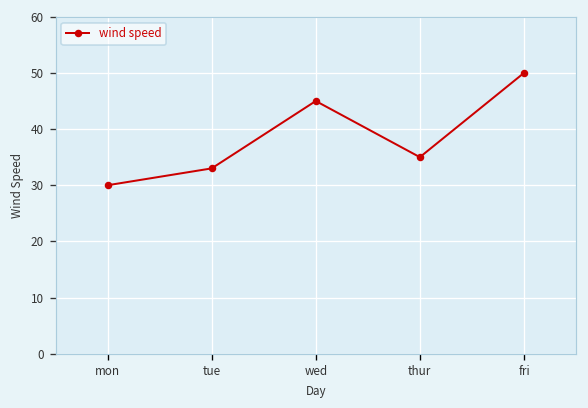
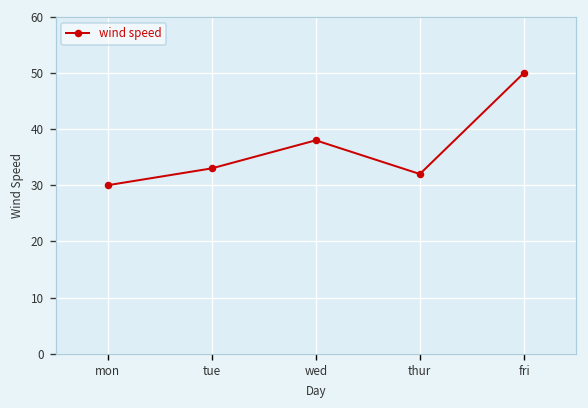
  {
    "mon": 30,
    "tue": 33,
-   "wed": 45,
-   "thur": 35,
+   "wed": 38,
+   "thur": 32,
    "fri": 50
  }
